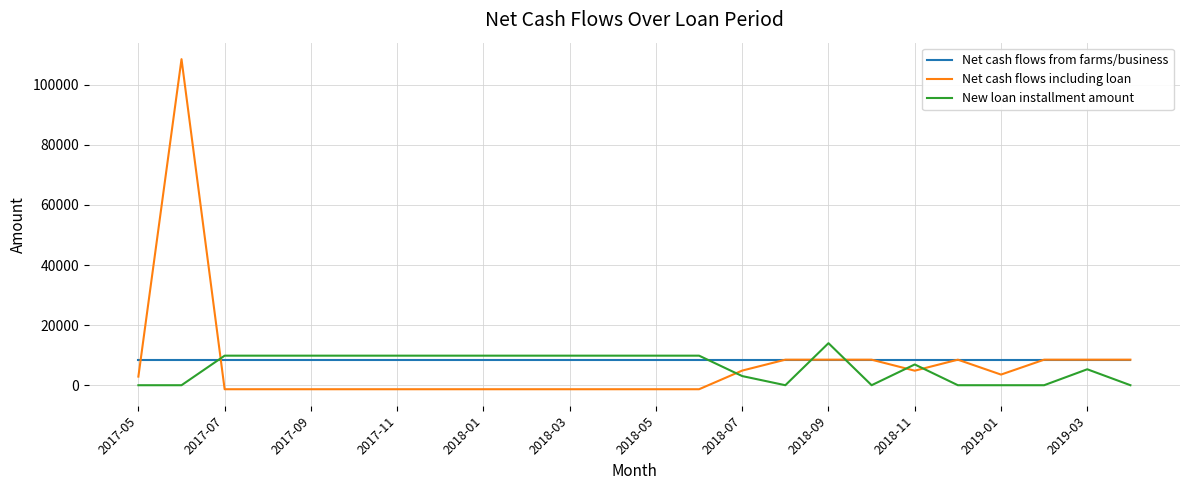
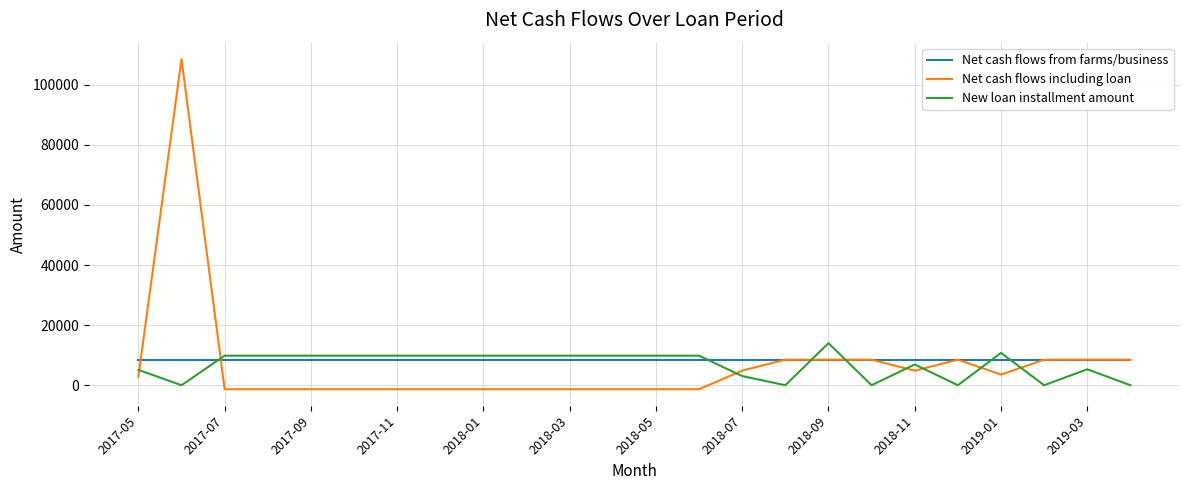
  {
    "Net cash flows from farms/business": {
      "2017-05": 8000,
      "2017-07": 8000,
      "2017-09": 8000,
      "2017-11": 8000,
      "2018-01": 8000,
      "2018-03": 8000,
      "2018-05": 8000,
      "2018-07": 8000,
      "2018-11": 8000,
      "2019-01": 8000
    },
    "Net cash flows including loan": {
      "2017-05": 3000,
      "2017-07": -1000,
      "2017-09": -1000,
      "2017-11": -1000,
      "2018-01": -1000,
      "2018-03": -1000,
      "2018-05": -1000,
      "2018-07": 5000,
      "2018-11": 5000,
      "2019-01": 4000
    },
    "New loan installment amount": {
-     "2017-05": 0,
+     "2017-05": 5000,
      "2017-07": 10000,
      "2017-09": 10000,
      "2017-11": 10000,
      "2018-01": 10000,
      "2018-03": 10000,
      "2018-05": 10000,
      "2018-07": 3000,
      "2018-09": 14000,
      "2018-11": 7000,
-     "2019-01": 0,
+     "2019-01": 11000,
      "2019-03": 5000
    }
  }
